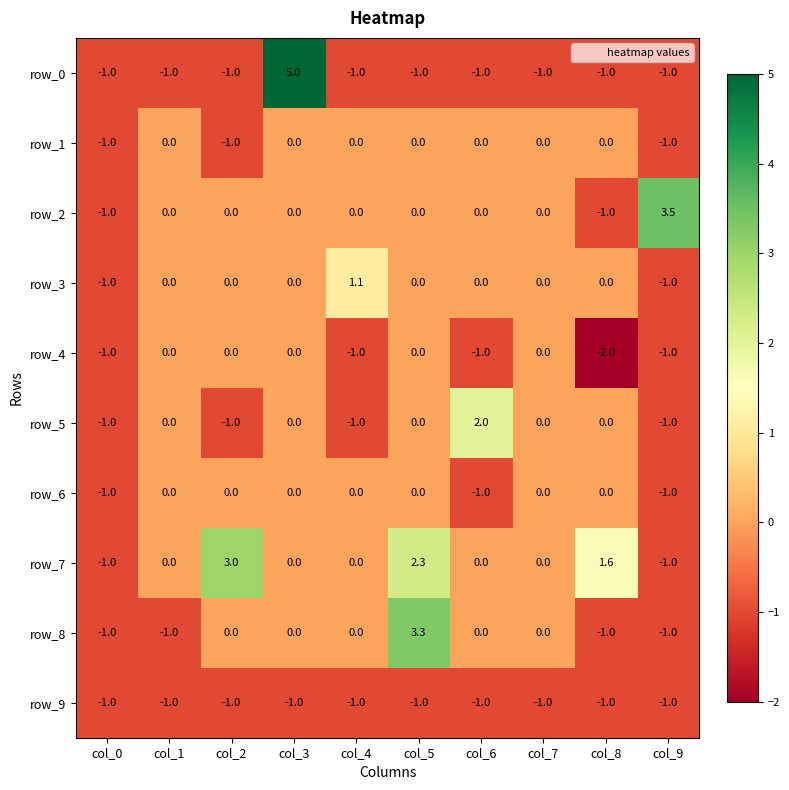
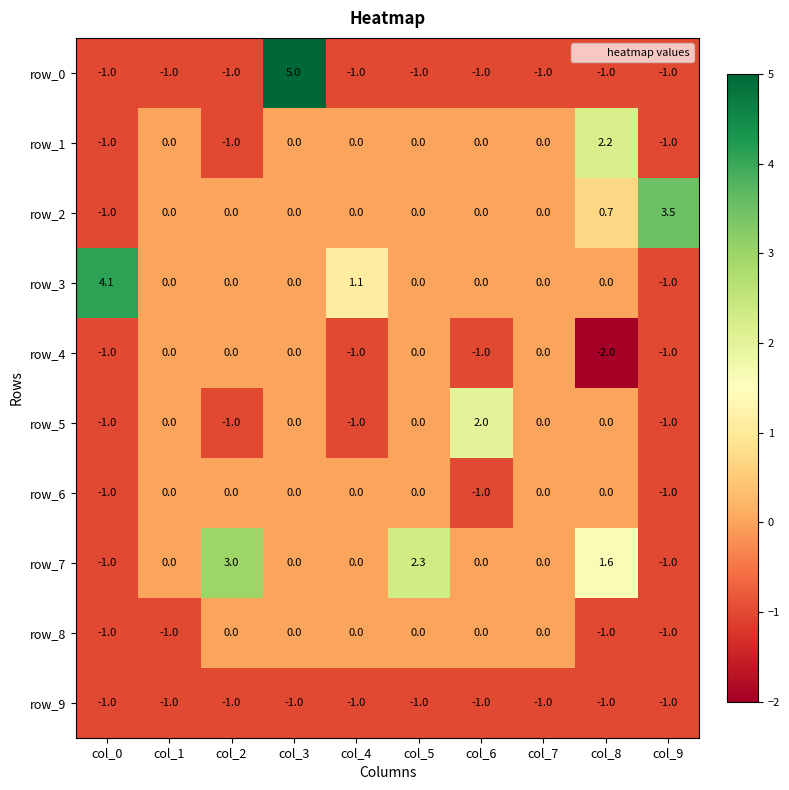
  {
    "row_0": {
      "col_0": -1.0,
      "col_1": -1.0,
      "col_2": -1.0,
      "col_3": 5.0,
      "col_4": -1.0,
      "col_5": -1.0,
      "col_6": -1.0,
      "col_7": -1.0,
      "col_8": -1.0,
      "col_9": -1.0
    },
    "row_1": {
      "col_0": -1.0,
      "col_1": 0.0,
      "col_2": -1.0,
      "col_3": 0.0,
      "col_4": 0.0,
      "col_5": 0.0,
      "col_6": 0.0,
      "col_7": 0.0,
-     "col_8": 0.0,
+     "col_8": 2.2,
      "col_9": -1.0
    },
    "row_2": {
      "col_0": -1.0,
      "col_1": 0.0,
      "col_2": 0.0,
      "col_3": 0.0,
      "col_4": 0.0,
      "col_5": 0.0,
      "col_6": 0.0,
      "col_7": 0.0,
-     "col_8": -1.0,
+     "col_8": 0.7,
      "col_9": 3.5
    },
    "row_3": {
-     "col_0": -1.0,
+     "col_0": 4.1,
      "col_1": 0.0,
      "col_2": 0.0,
      "col_3": 0.0,
      "col_4": 1.1,
      "col_5": 0.0,
      "col_6": 0.0,
      "col_7": 0.0,
      "col_8": 0.0,
      "col_9": -1.0
    },
    "row_4": {
      "col_0": -1.0,
      "col_1": 0.0,
      "col_2": 0.0,
      "col_3": 0.0,
      "col_4": -1.0,
      "col_5": 0.0,
      "col_6": -1.0,
      "col_7": 0.0,
      "col_8": -2.0,
      "col_9": -1.0
    },
    "row_5": {
      "col_0": -1.0,
      "col_1": 0.0,
      "col_2": -1.0,
      "col_3": 0.0,
      "col_4": -1.0,
      "col_5": 0.0,
      "col_6": 2.0,
      "col_7": 0.0,
      "col_8": 0.0,
      "col_9": -1.0
    },
    "row_6": {
      "col_0": -1.0,
      "col_1": 0.0,
      "col_2": 0.0,
      "col_3": 0.0,
      "col_4": 0.0,
      "col_5": 0.0,
      "col_6": -1.0,
      "col_7": 0.0,
      "col_8": 0.0,
      "col_9": -1.0
    },
    "row_7": {
      "col_0": -1.0,
      "col_1": 0.0,
      "col_2": 3.0,
      "col_3": 0.0,
      "col_4": 0.0,
      "col_5": 2.3,
      "col_6": 0.0,
      "col_7": 0.0,
      "col_8": 1.6,
      "col_9": -1.0
    },
    "row_8": {
      "col_0": -1.0,
      "col_1": -1.0,
      "col_2": 0.0,
      "col_3": 0.0,
      "col_4": 0.0,
-     "col_5": 3.3,
+     "col_5": 0.0,
      "col_6": 0.0,
      "col_7": 0.0,
      "col_8": -1.0,
      "col_9": -1.0
    },
    "row_9": {
      "col_0": -1.0,
      "col_1": -1.0,
      "col_2": -1.0,
      "col_3": -1.0,
      "col_4": -1.0,
      "col_5": -1.0,
      "col_6": -1.0,
      "col_7": -1.0,
      "col_8": -1.0,
      "col_9": -1.0
    }
  }
